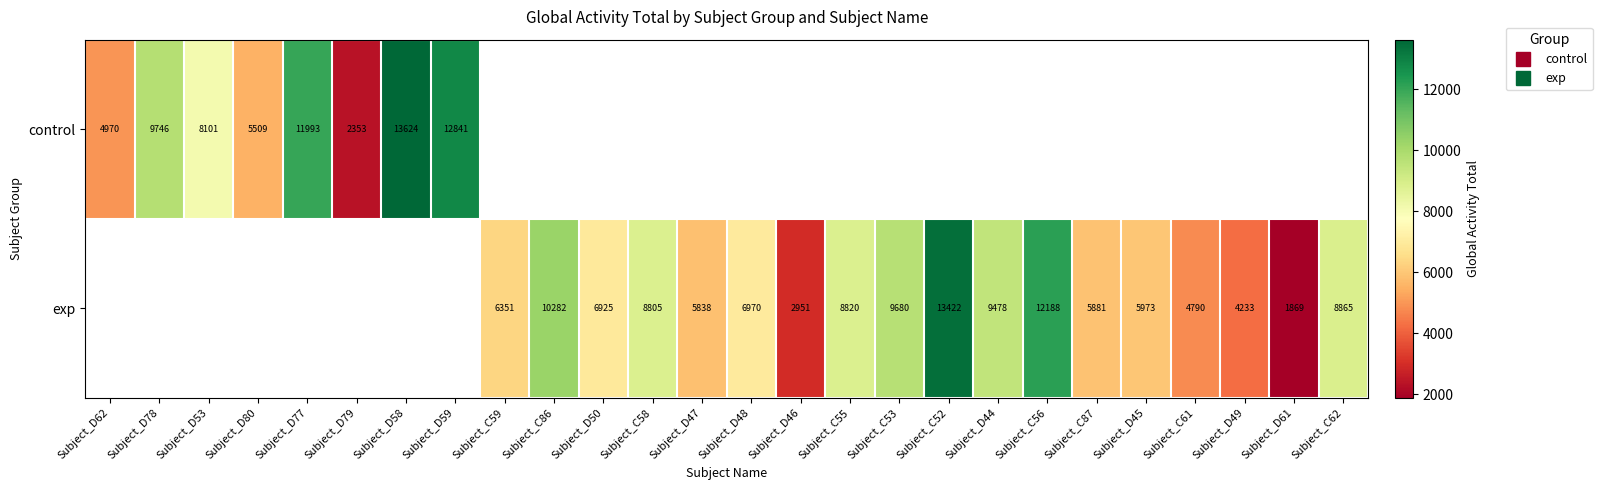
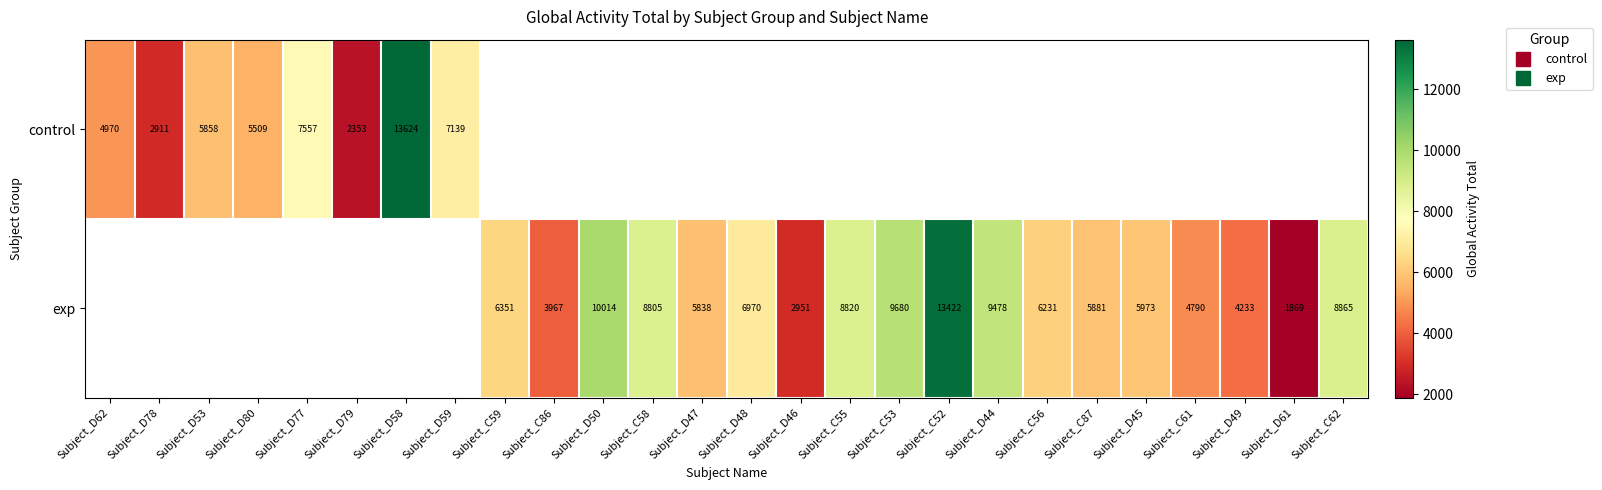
  {
    "control": {
      "Subject_D62": 4970,
-     "Subject_D78": 9746,
-     "Subject_D53": 8101,
+     "Subject_D78": 2911,
+     "Subject_D53": 5858,
      "Subject_D80": 5509,
-     "Subject_D77": 11993,
+     "Subject_D77": 7557,
      "Subject_D79": 2353,
      "Subject_D58": 13624,
-     "Subject_D59": 12841
+     "Subject_D59": 7139
    },
    "exp": {
      "Subject_C59": 6351,
-     "Subject_C86": 10282,
-     "Subject_D50": 6925,
+     "Subject_C86": 3967,
+     "Subject_D50": 10014,
      "Subject_C58": 8805,
      "Subject_D47": 5838,
      "Subject_D48": 6970,
      "Subject_D46": 2951,
      "Subject_C55": 8820,
      "Subject_C53": 9680,
      "Subject_C52": 13422,
      "Subject_D44": 9478,
-     "Subject_C56": 12188,
+     "Subject_C56": 6231,
      "Subject_C87": 5881,
      "Subject_D45": 5973,
      "Subject_C61": 4790,
      "Subject_D49": 4233,
      "Subject_D61": 1869,
      "Subject_C62": 8865
    }
  }
